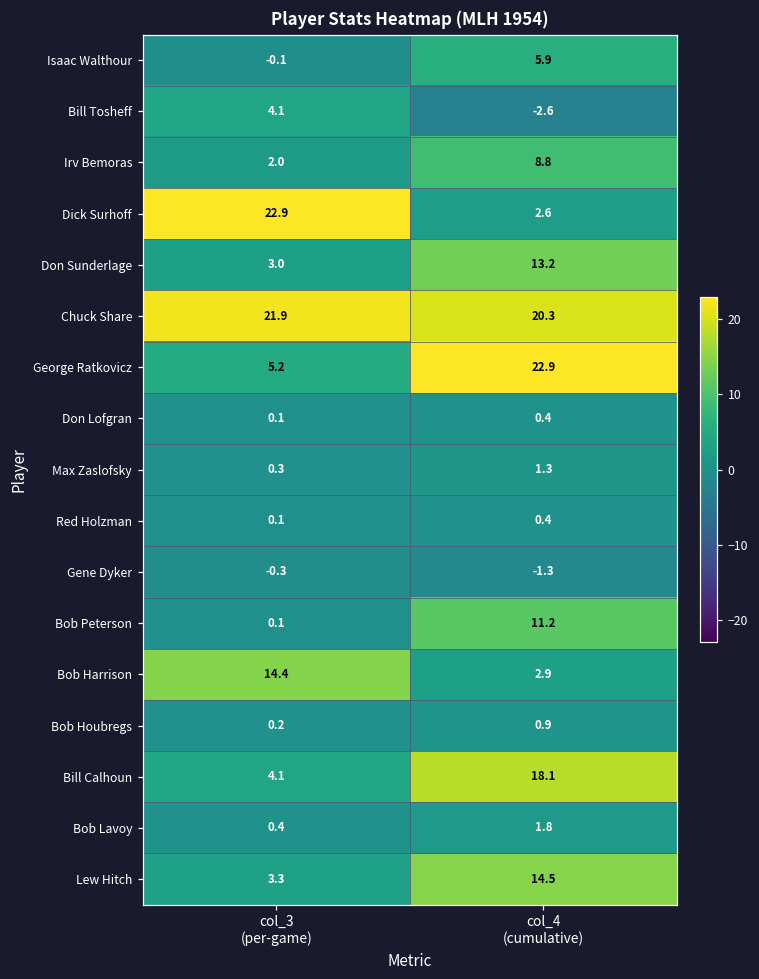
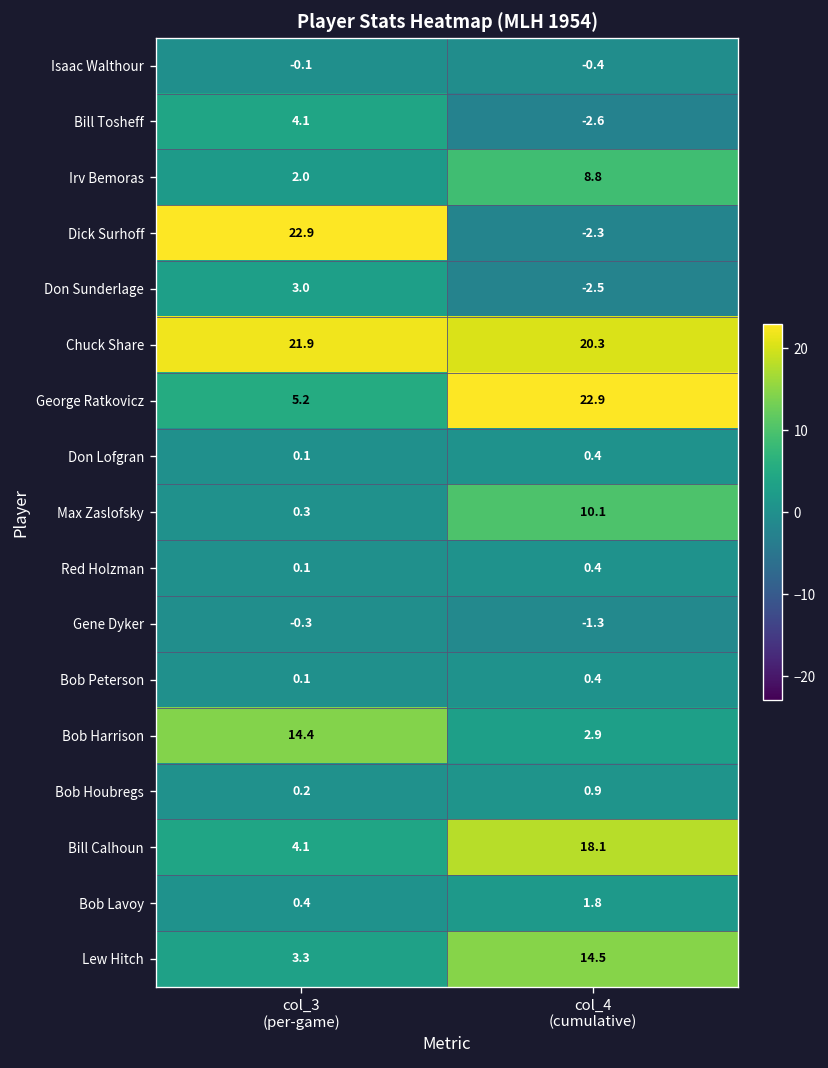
  {
    "Isaac Walthour": {
      "col_3 (per-game)": -0.1,
-     "col_4 (cumulative)": 5.9
+     "col_4 (cumulative)": -0.4
    },
    "Bill Tosheff": {
      "col_3 (per-game)": 4.1,
      "col_4 (cumulative)": -2.6
    },
    "Irv Bemoras": {
      "col_3 (per-game)": 2.0,
      "col_4 (cumulative)": 8.8
    },
    "Dick Surhoff": {
      "col_3 (per-game)": 22.9,
-     "col_4 (cumulative)": 2.6
+     "col_4 (cumulative)": -2.3
    },
    "Don Sunderlage": {
      "col_3 (per-game)": 3.0,
-     "col_4 (cumulative)": 13.2
+     "col_4 (cumulative)": -2.5
    },
    "Chuck Share": {
      "col_3 (per-game)": 21.9,
      "col_4 (cumulative)": 20.3
    },
    "George Ratkovicz": {
      "col_3 (per-game)": 5.2,
      "col_4 (cumulative)": 22.9
    },
    "Don Lofgran": {
      "col_3 (per-game)": 0.1,
      "col_4 (cumulative)": 0.4
    },
    "Max Zaslofsky": {
      "col_3 (per-game)": 0.3,
-     "col_4 (cumulative)": 1.3
+     "col_4 (cumulative)": 10.1
    },
    "Red Holzman": {
      "col_3 (per-game)": 0.1,
      "col_4 (cumulative)": 0.4
    },
    "Gene Dyker": {
      "col_3 (per-game)": -0.3,
      "col_4 (cumulative)": -1.3
    },
    "Bob Peterson": {
      "col_3 (per-game)": 0.1,
-     "col_4 (cumulative)": 11.2
+     "col_4 (cumulative)": 0.4
    },
    "Bob Harrison": {
      "col_3 (per-game)": 14.4,
      "col_4 (cumulative)": 2.9
    },
    "Bob Houbregs": {
      "col_3 (per-game)": 0.2,
      "col_4 (cumulative)": 0.9
    },
    "Bill Calhoun": {
      "col_3 (per-game)": 4.1,
      "col_4 (cumulative)": 18.1
    },
    "Bob Lavoy": {
      "col_3 (per-game)": 0.4,
      "col_4 (cumulative)": 1.8
    },
    "Lew Hitch": {
      "col_3 (per-game)": 3.3,
      "col_4 (cumulative)": 14.5
    }
  }
